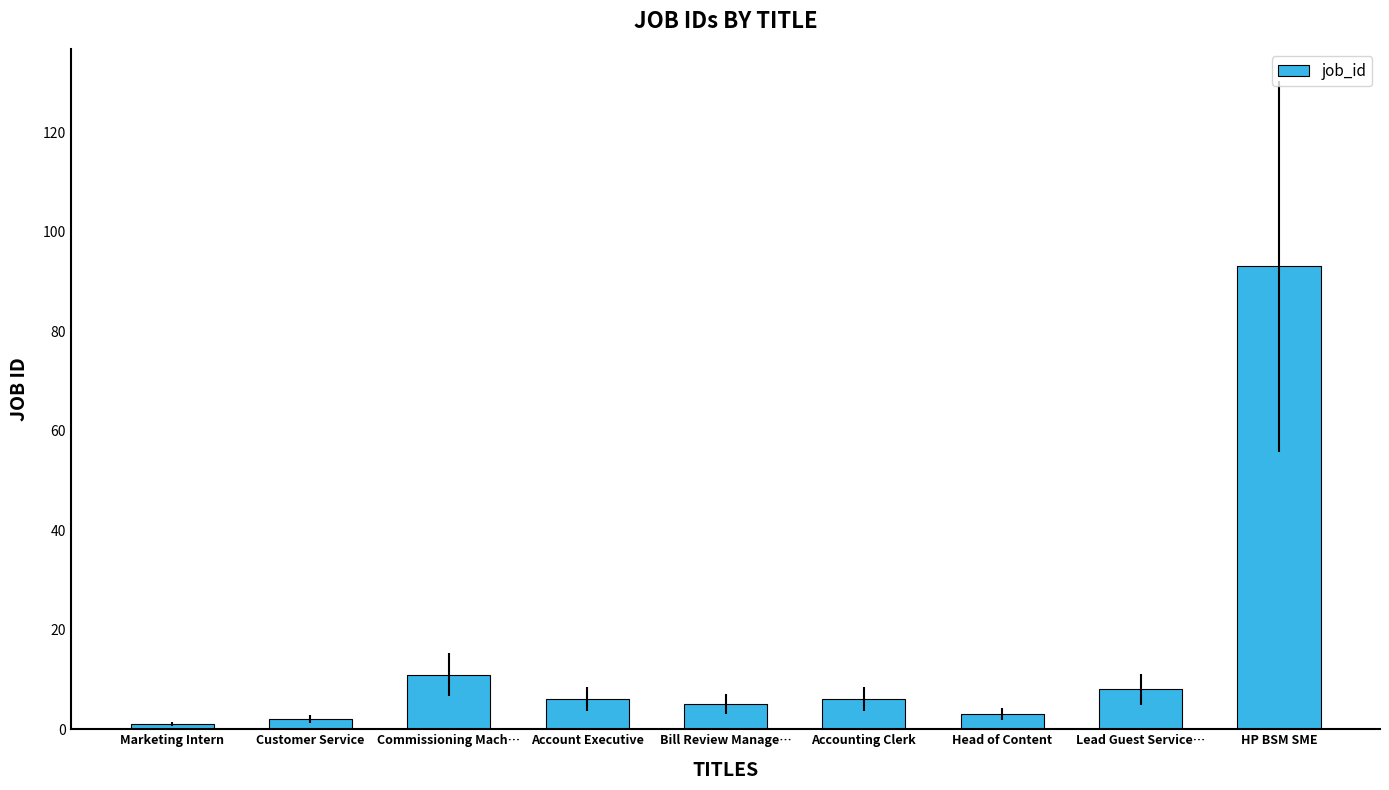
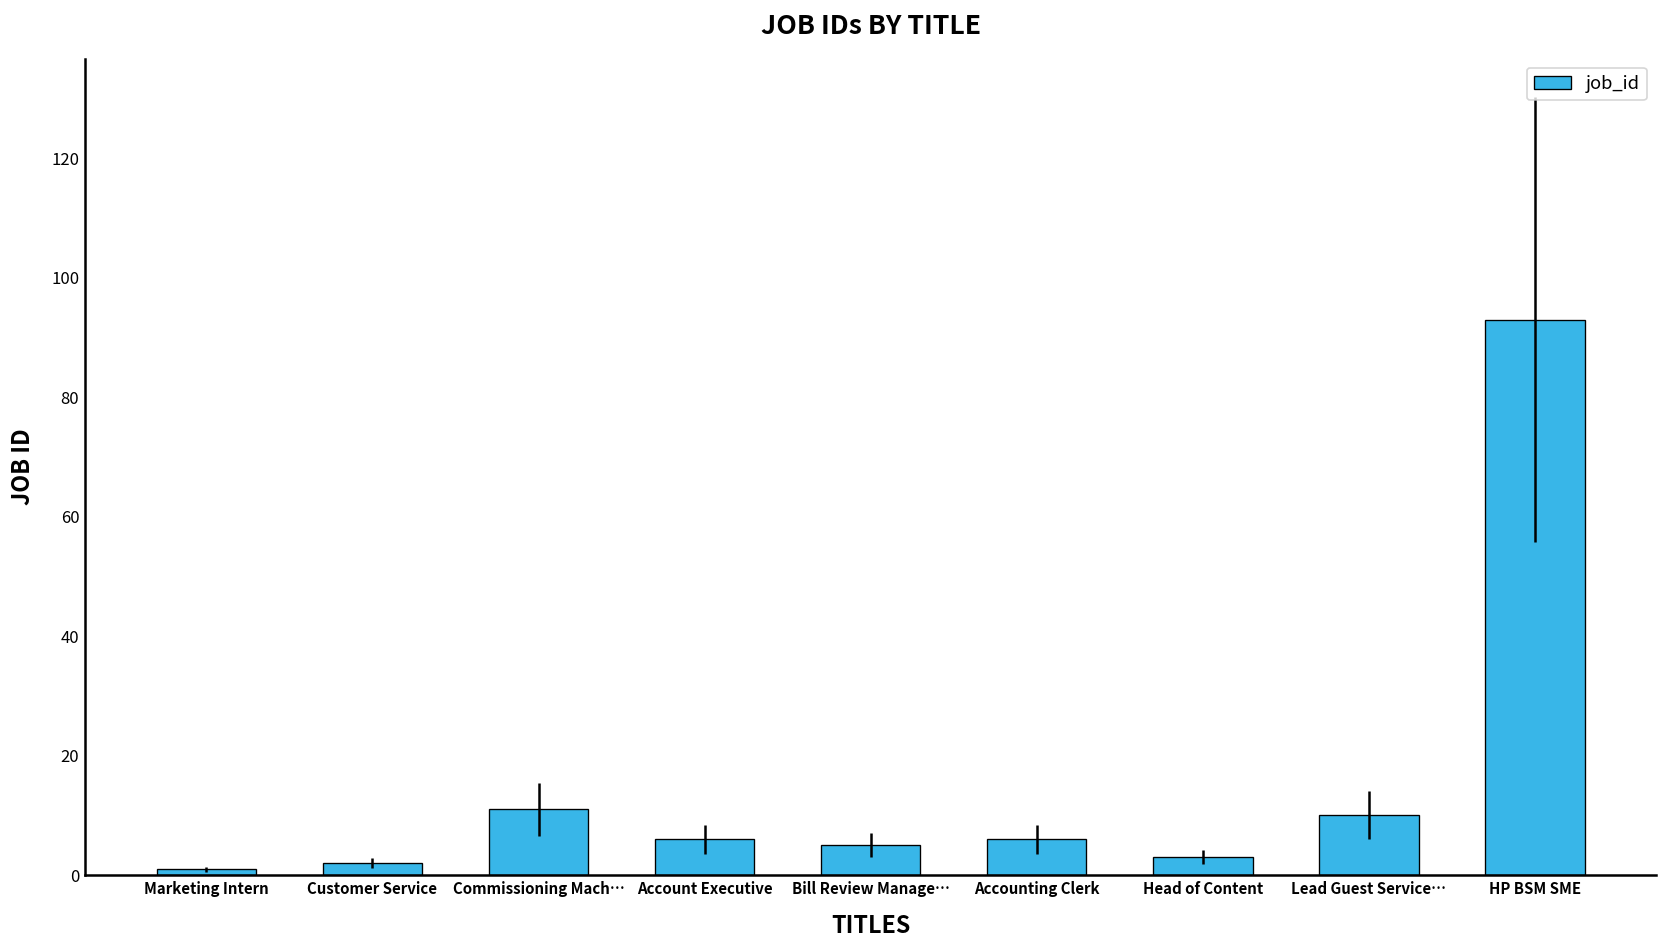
  {
    "Marketing Intern": 1,
    "Customer Service": 2,
    "Commissioning Mach…": 11,
    "Account Executive": 6,
    "Bill Review Manage…": 5,
    "Accounting Clerk": 6,
    "Head of Content": 3,
-   "Lead Guest Service…": 8,
+   "Lead Guest Service…": 10,
    "HP BSM SME": 93
  }
